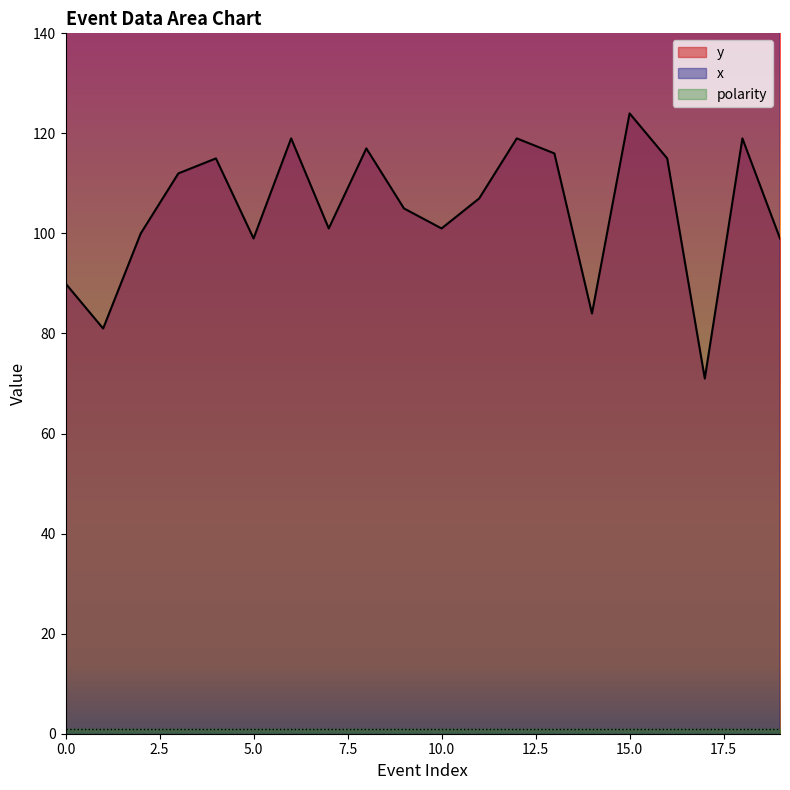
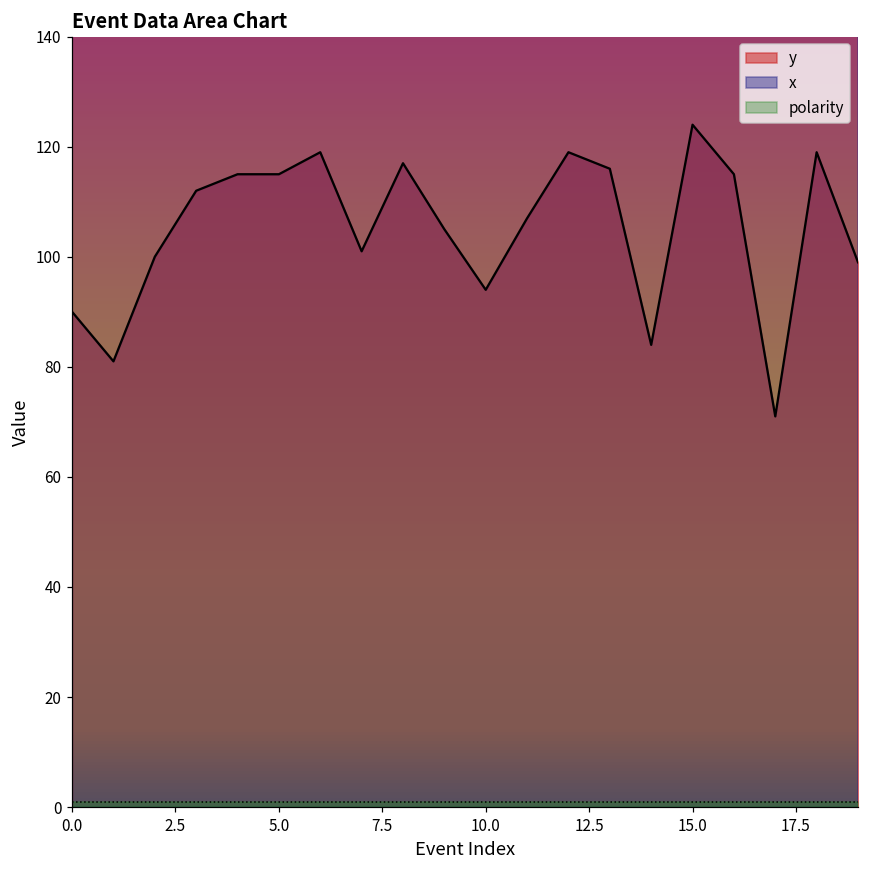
  {
    "y": {
      "0.0": 90,
-     "5.0": 99,
-     "10.0": 101,
+     "5.0": 115,
+     "10.0": 94,
      "15.0": 124
    },
    "polarity": {
      "0.0": 1,
      "5.0": 1,
      "10.0": 1,
      "15.0": 1
    }
  }
